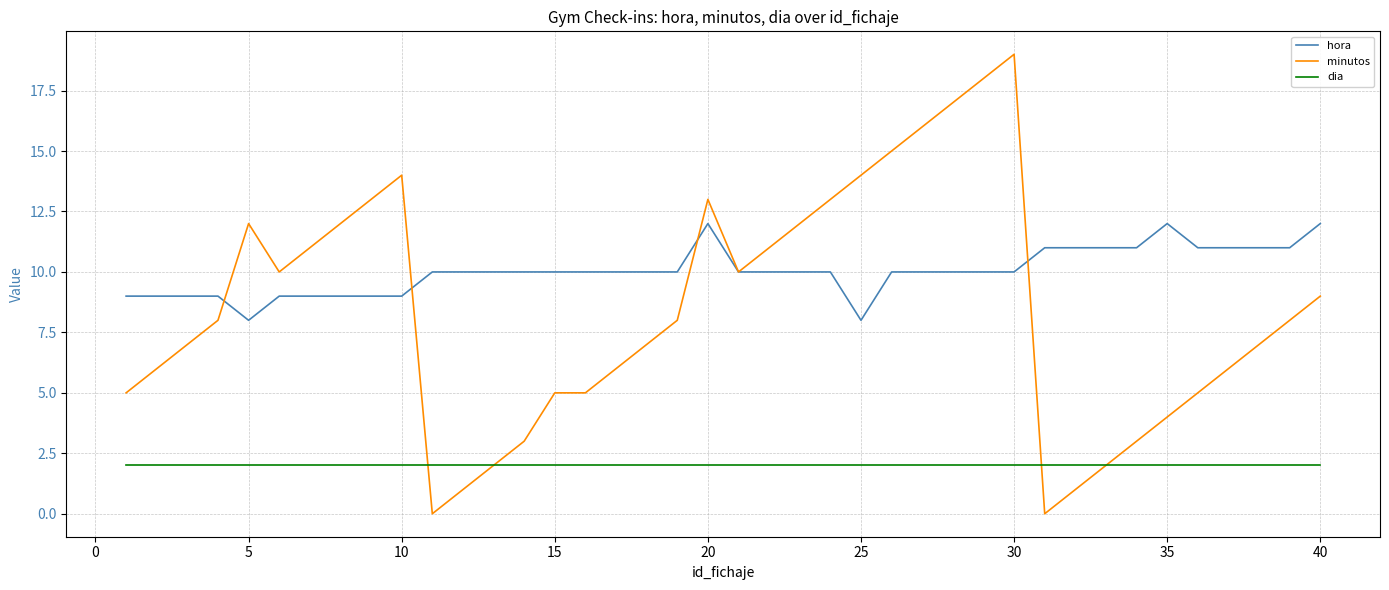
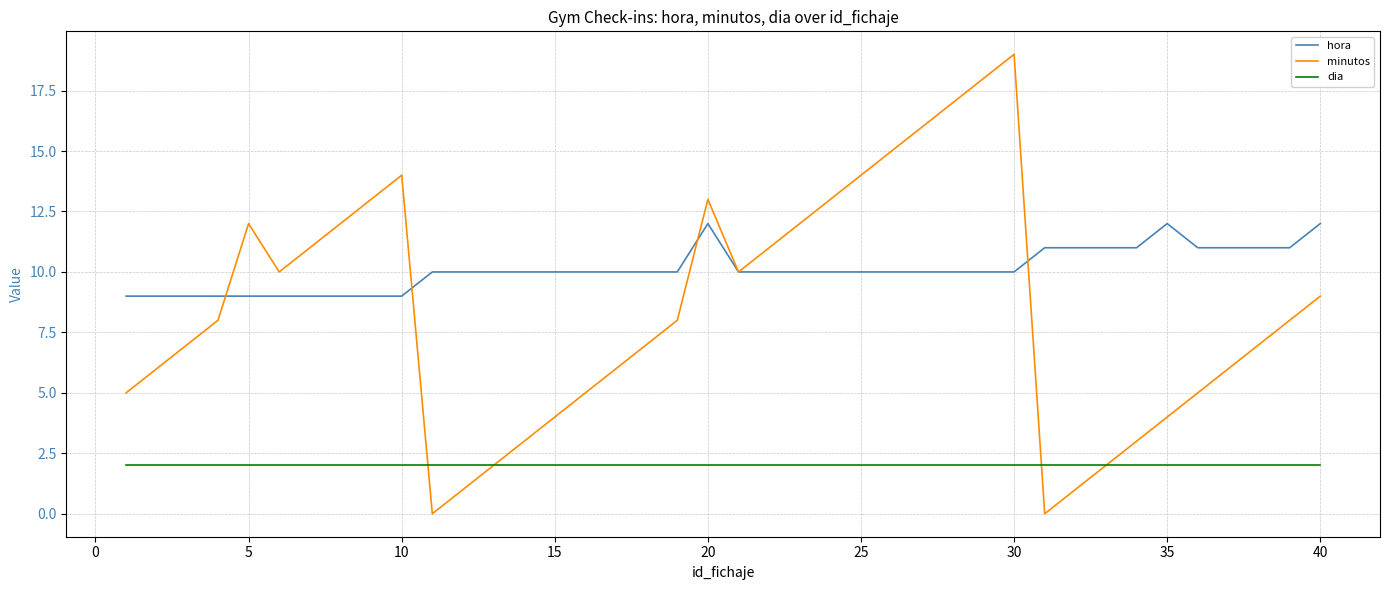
  {
    "hora": {
-     "5": 8,
+     "5": 9,
      "10": 9,
      "15": 10,
      "20": 12,
-     "25": 8,
+     "25": 10,
      "30": 10,
      "35": 12,
      "40": 12
    },
    "minutos": {
      "5": 12,
      "10": 14,
-     "15": 5,
+     "15": 4,
      "20": 13,
      "25": 14,
      "30": 19,
      "35": 4,
      "40": 9
    },
    "dia": {
      "5": 2,
      "10": 2,
      "15": 2,
      "20": 2,
      "25": 2,
      "30": 2,
      "35": 2,
      "40": 2
    }
  }
